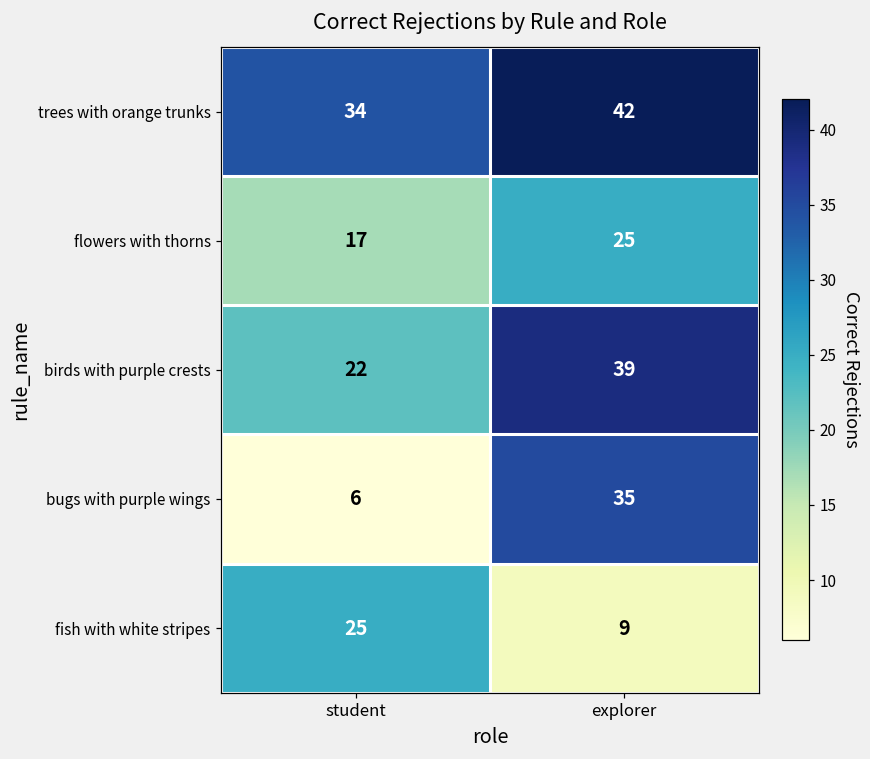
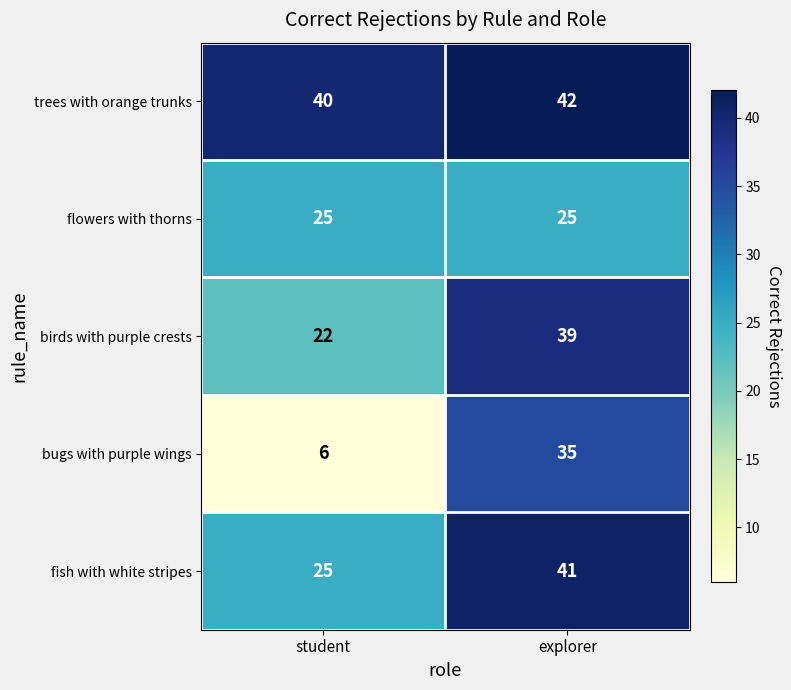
  {
    "trees with orange trunks": {
-     "student": 34,
+     "student": 40,
      "explorer": 42
    },
    "flowers with thorns": {
-     "student": 17,
+     "student": 25,
      "explorer": 25
    },
    "birds with purple crests": {
      "student": 22,
      "explorer": 39
    },
    "bugs with purple wings": {
      "student": 6,
      "explorer": 35
    },
    "fish with white stripes": {
      "student": 25,
-     "explorer": 9
+     "explorer": 41
    }
  }
